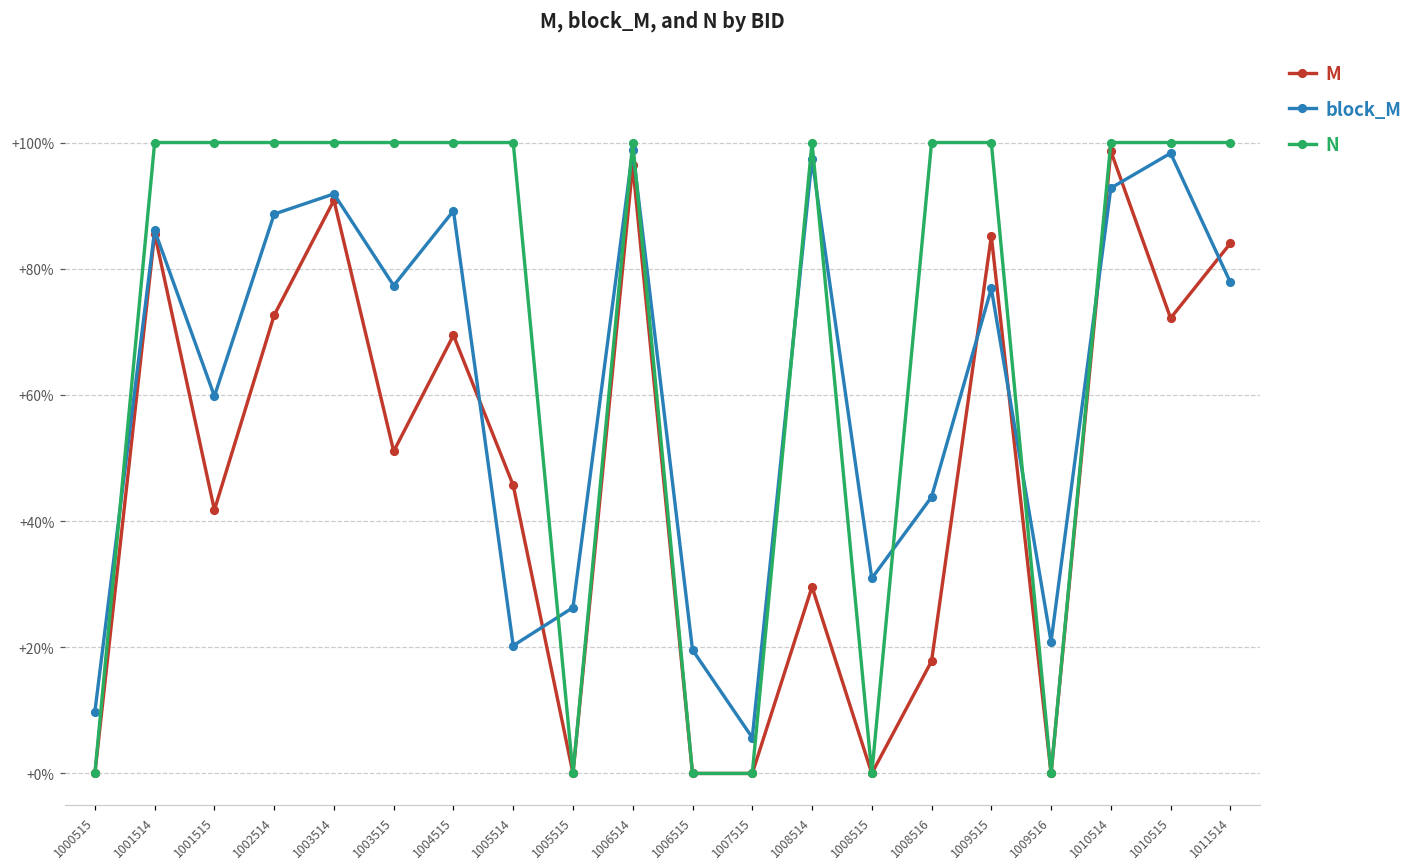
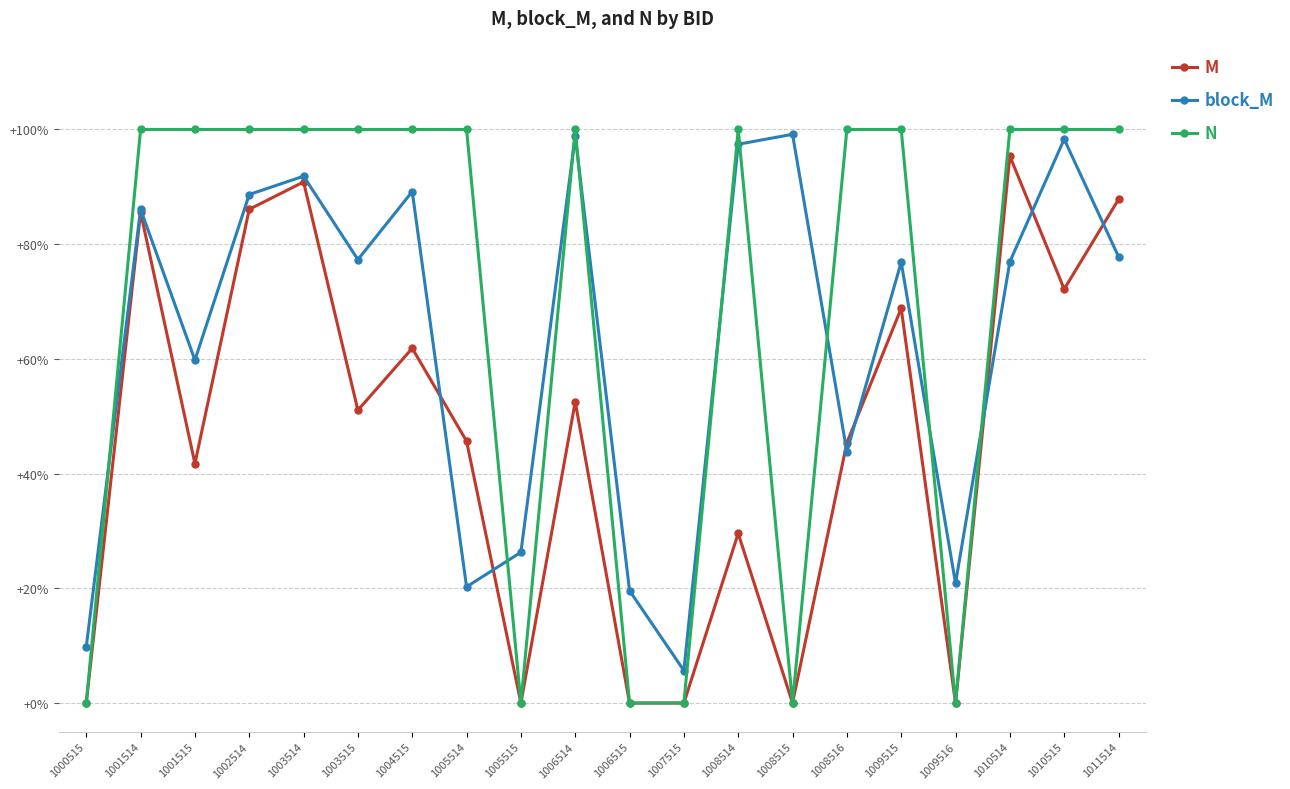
  {
    "M": {
      "1001514": "+86%",
      "1001515": "+42%",
-     "1002514": "+73%",
+     "1002514": "+86%",
      "1003514": "+91%",
      "1003515": "+51%",
-     "1004515": "+69%",
+     "1004515": "+62%",
      "1005514": "+46%",
-     "1006514": "+96%",
+     "1006514": "+53%",
      "1008514": "+30%",
-     "1008516": "+18%",
-     "1009515": "+85%",
-     "1010514": "+99%",
+     "1008516": "+45%",
+     "1009515": "+69%",
+     "1010514": "+95%",
      "1010515": "+72%",
-     "1011514": "+84%"
+     "1011514": "+88%"
    },
    "block_M": {
      "1000515": "+10%",
      "1001514": "+86%",
      "1001515": "+60%",
      "1002514": "+89%",
      "1003514": "+92%",
      "1003515": "+77%",
      "1004515": "+89%",
      "1005514": "+20%",
      "1005515": "+26%",
      "1006514": "+99%",
      "1006515": "+20%",
      "1007515": "+6%",
      "1008514": "+97%",
-     "1008515": "+31%",
+     "1008515": "+99%",
      "1008516": "+44%",
      "1009515": "+77%",
      "1009516": "+21%",
-     "1010514": "+93%",
+     "1010514": "+77%",
      "1010515": "+98%",
      "1011514": "+78%"
    },
    "N": {
      "1001514": "+100%",
      "1001515": "+100%",
      "1002514": "+100%",
      "1003514": "+100%",
      "1003515": "+100%",
      "1004515": "+100%",
      "1005514": "+100%",
      "1006514": "+100%",
      "1008514": "+100%",
      "1008516": "+100%",
      "1009515": "+100%",
      "1010514": "+100%",
      "1010515": "+100%",
      "1011514": "+100%"
    }
  }
